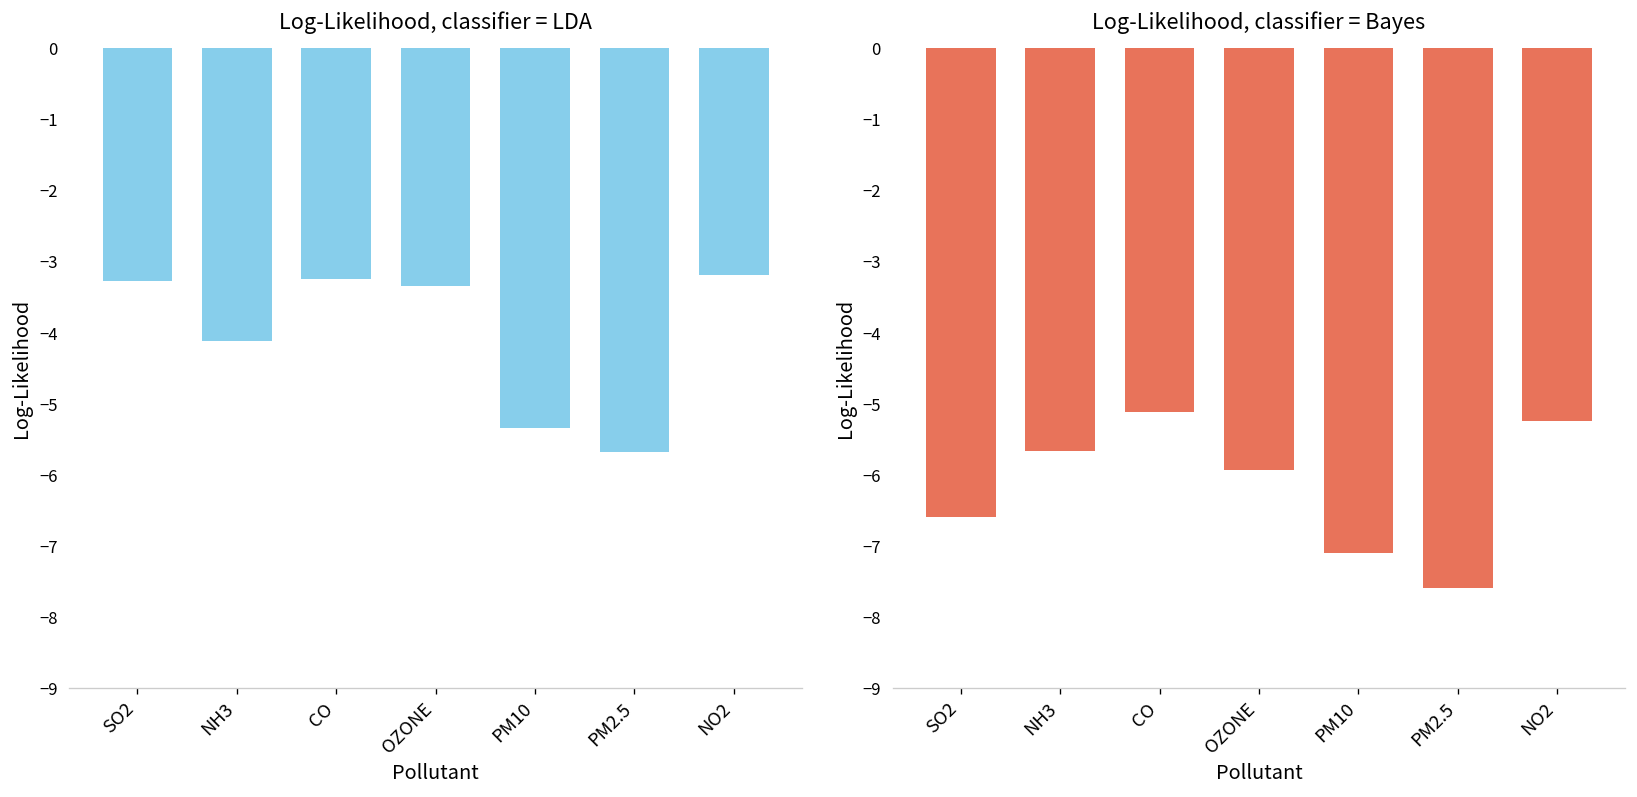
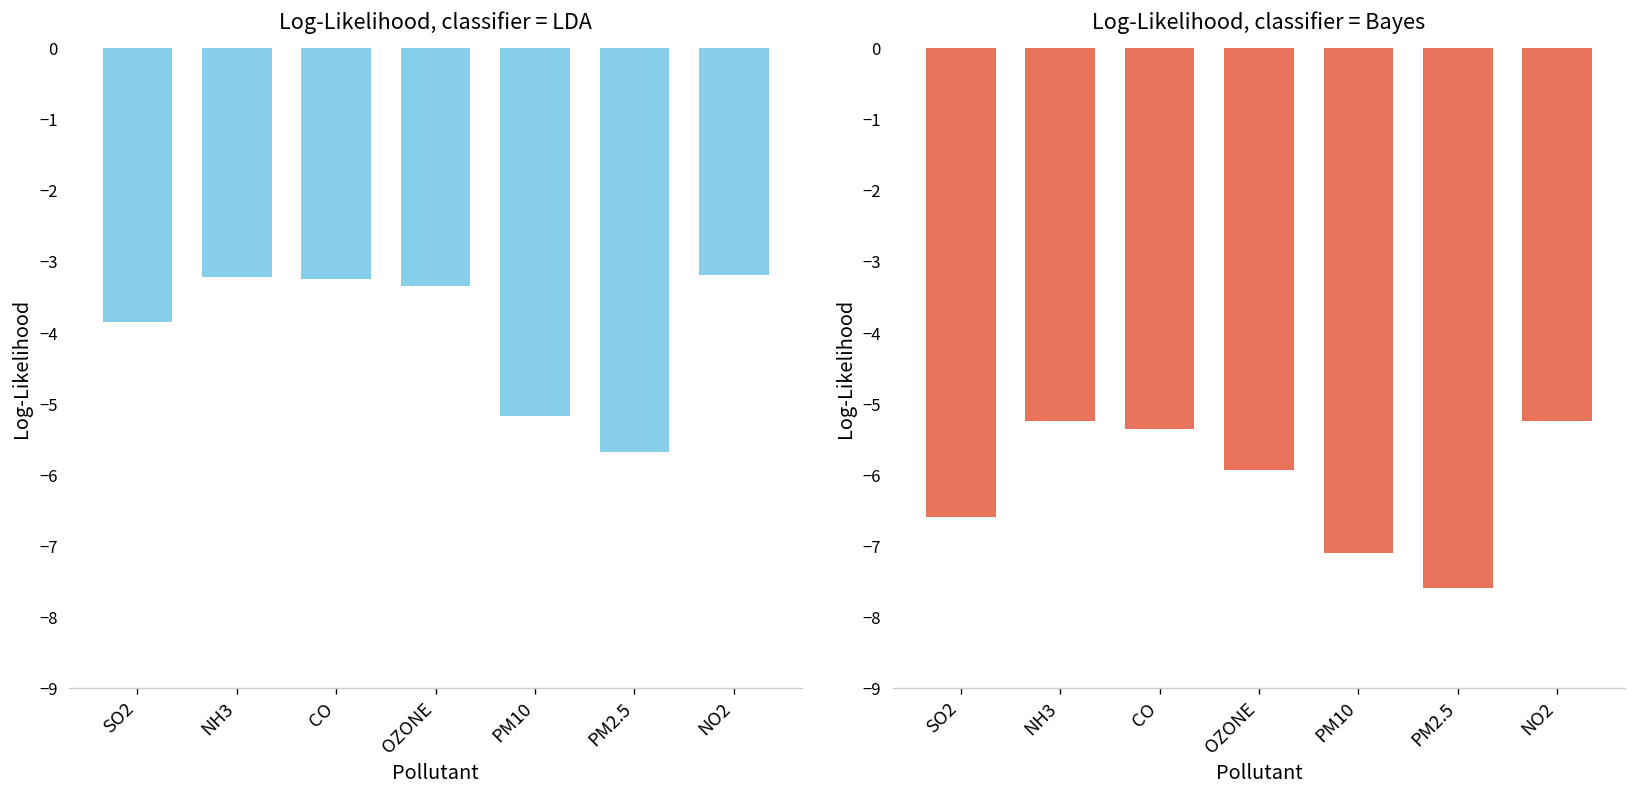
  {
    "Log-Likelihood, classifier = LDA": {
-     "SO2": -3.3,
-     "NH3": -4.1,
+     "SO2": -3.9,
+     "NH3": -3.2,
      "CO": -3.2,
      "OZONE": -3.3,
-     "PM10": -5.3,
+     "PM10": -5.2,
      "PM2.5": -5.7,
      "NO2": -3.2
    },
    "Log-Likelihood, classifier = Bayes": {
      "SO2": -6.6,
-     "NH3": -5.7,
-     "CO": -5.1,
+     "NH3": -5.2,
+     "CO": -5.4,
      "OZONE": -5.9,
      "PM10": -7.1,
      "PM2.5": -7.6,
      "NO2": -5.2
    }
  }
